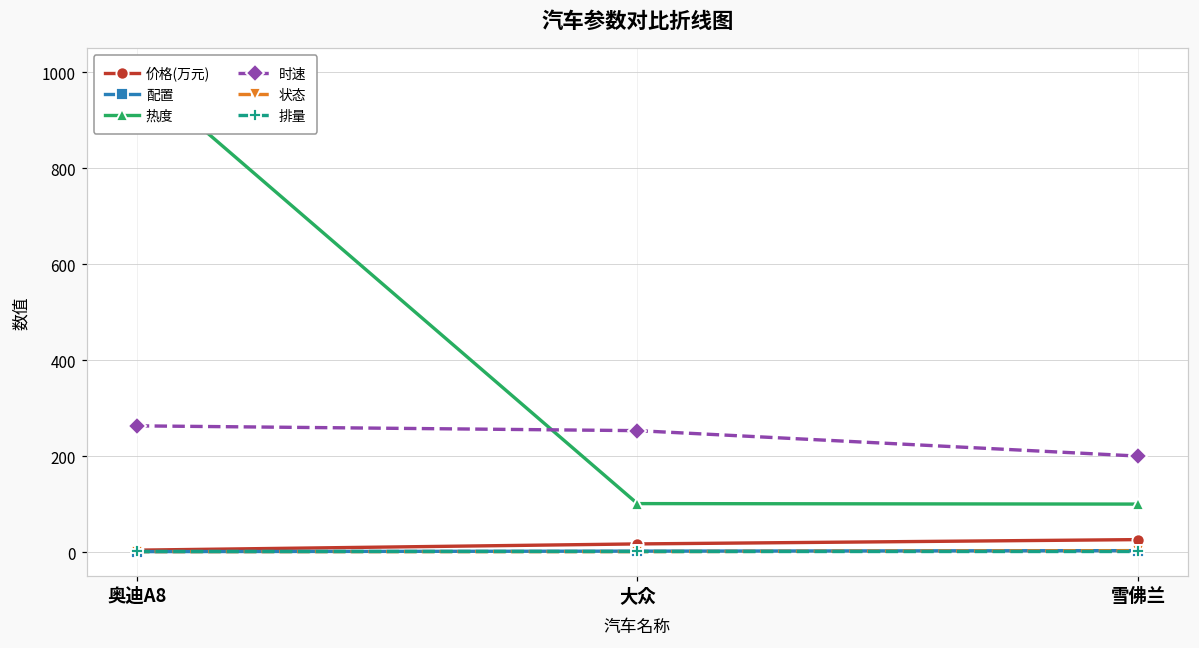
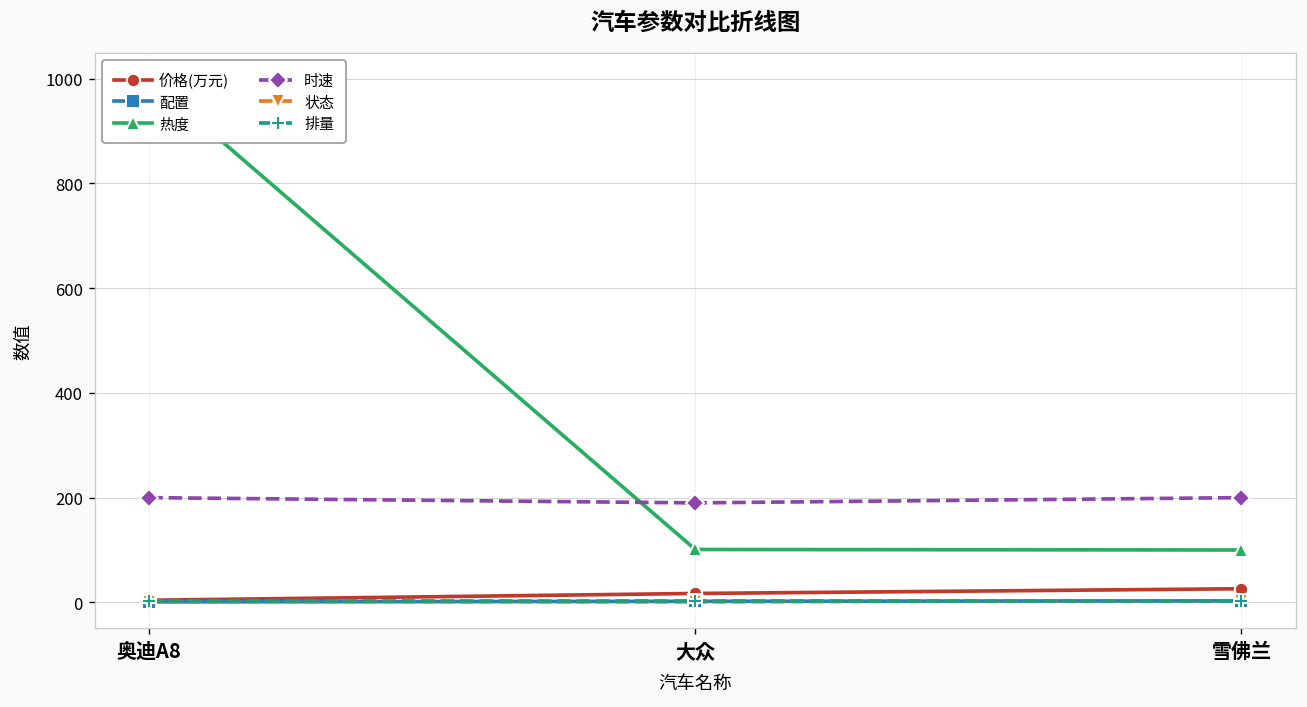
  {
    "价格(万元)": {
      "大众": 20,
      "雪佛兰": 30
    },
    "时速": {
-     "奥迪A8": 260,
-     "大众": 250,
+     "奥迪A8": 200,
+     "大众": 190,
      "雪佛兰": 200
    }
  }
